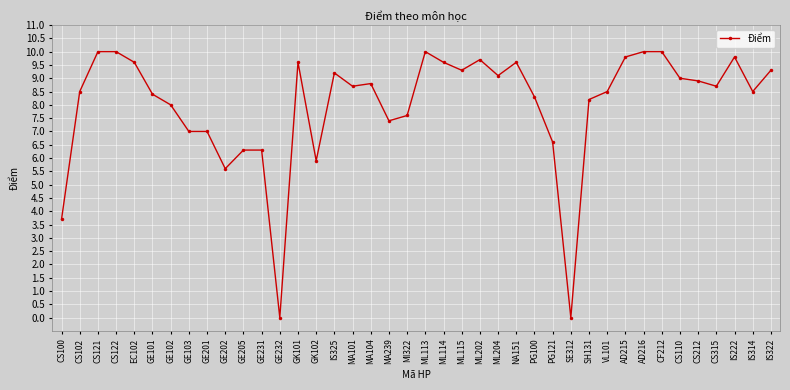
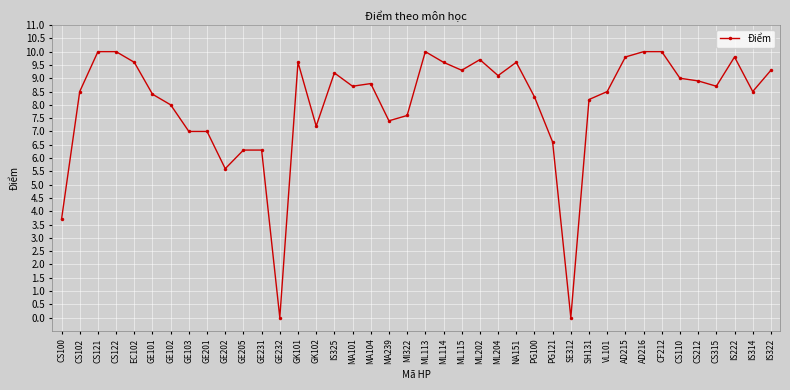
  {
    "CS100": 3.7,
    "CS102": 8.5,
    "CS121": 10.0,
    "CS122": 10.0,
    "EC102": 9.6,
    "GE101": 8.4,
    "GE102": 8.0,
    "GE103": 7.0,
    "GE201": 7.0,
    "GE202": 5.6,
    "GE205": 6.3,
    "GE231": 6.3,
    "GE232": 0.0,
    "GK101": 9.6,
-   "GK102": 5.9,
+   "GK102": 7.2,
    "IS325": 9.2,
    "MA101": 8.7,
    "MA104": 8.8,
    "MA239": 7.4,
    "MI322": 7.6,
    "ML113": 10.0,
    "ML114": 9.6,
    "ML115": 9.3,
    "ML202": 9.7,
    "ML204": 9.1,
    "NA151": 9.6,
    "PG100": 8.3,
    "PG121": 6.6,
    "SE312": 0.0,
    "SH131": 8.2,
    "VL101": 8.5,
    "AD215": 9.8,
    "AD216": 10.0,
    "CF212": 10.0,
    "CS110": 9.0,
    "CS212": 8.9,
    "CS315": 8.7,
    "IS222": 9.8,
    "IS314": 8.5,
    "IS322": 9.3
  }
